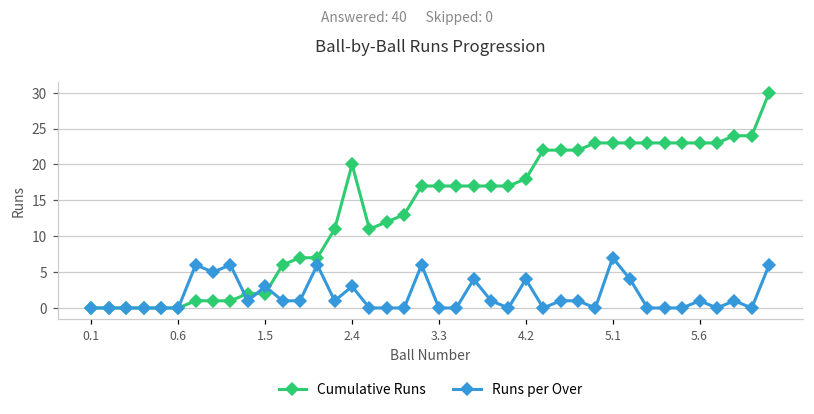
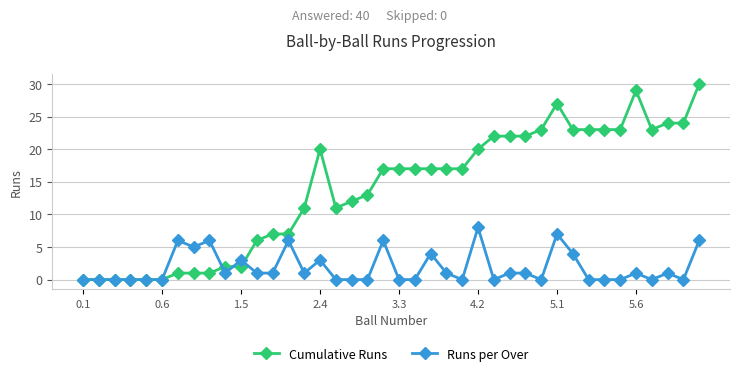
  {
    "Cumulative Runs": {
      "1.5": 2,
      "2.4": 20,
      "3.3": 17,
-     "4.2": 18,
-     "5.1": 23,
-     "5.6": 23
+     "4.2": 20,
+     "5.1": 27,
+     "5.6": 29
    },
    "Runs per Over": {
      "1.5": 3,
      "2.4": 3,
      "3.3": 0,
-     "4.2": 4,
+     "4.2": 8,
      "5.1": 7,
      "5.6": 1
    }
  }
